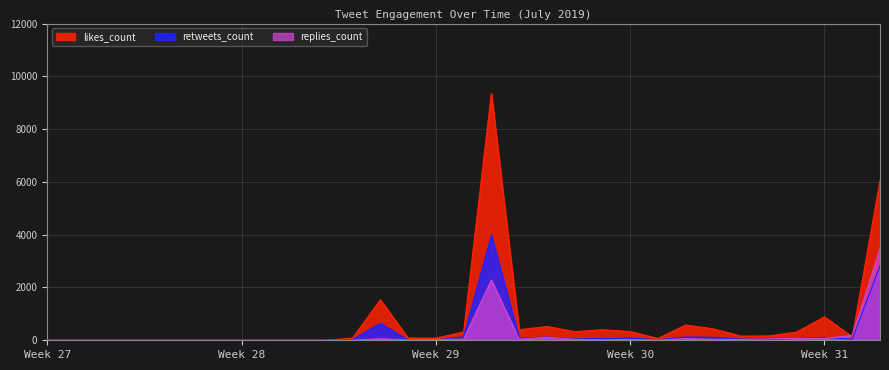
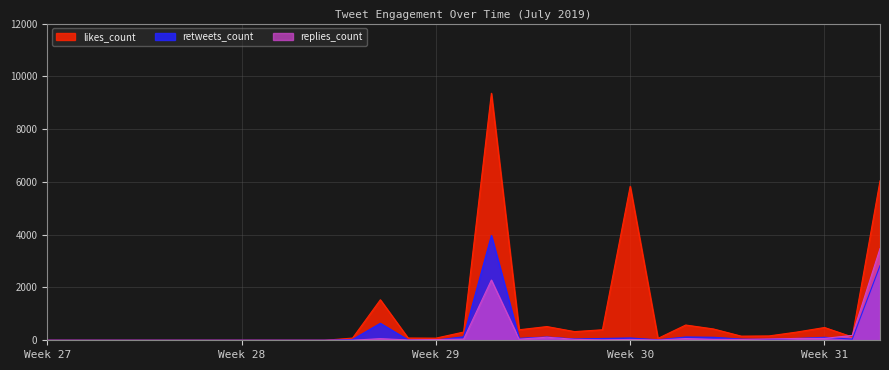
  {
    "likes_count": {
-     "Week 30": 300,
-     "Week 31": 900
+     "Week 30": 5800,
+     "Week 31": 500
    }
  }
